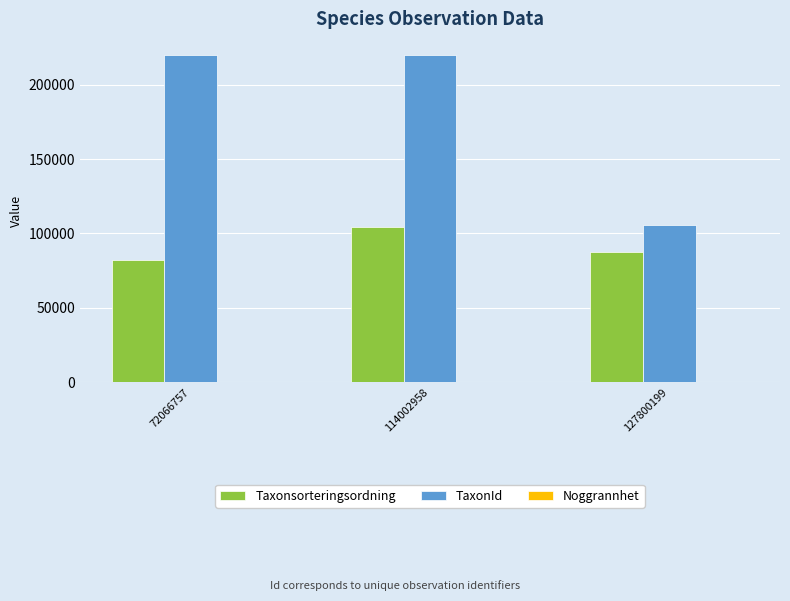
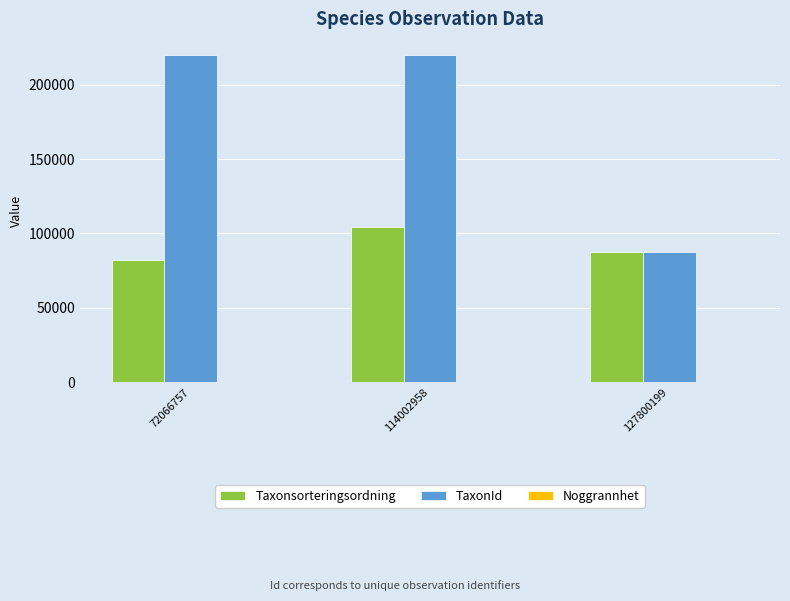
  {
    "Taxonsorteringsordning": {
      "72066757": 82000,
      "114002958": 104000,
      "127800199": 88000
    },
    "TaxonId": {
      "72066757": 220000,
      "114002958": 220000,
-     "127800199": 106000
+     "127800199": 88000
    }
  }
